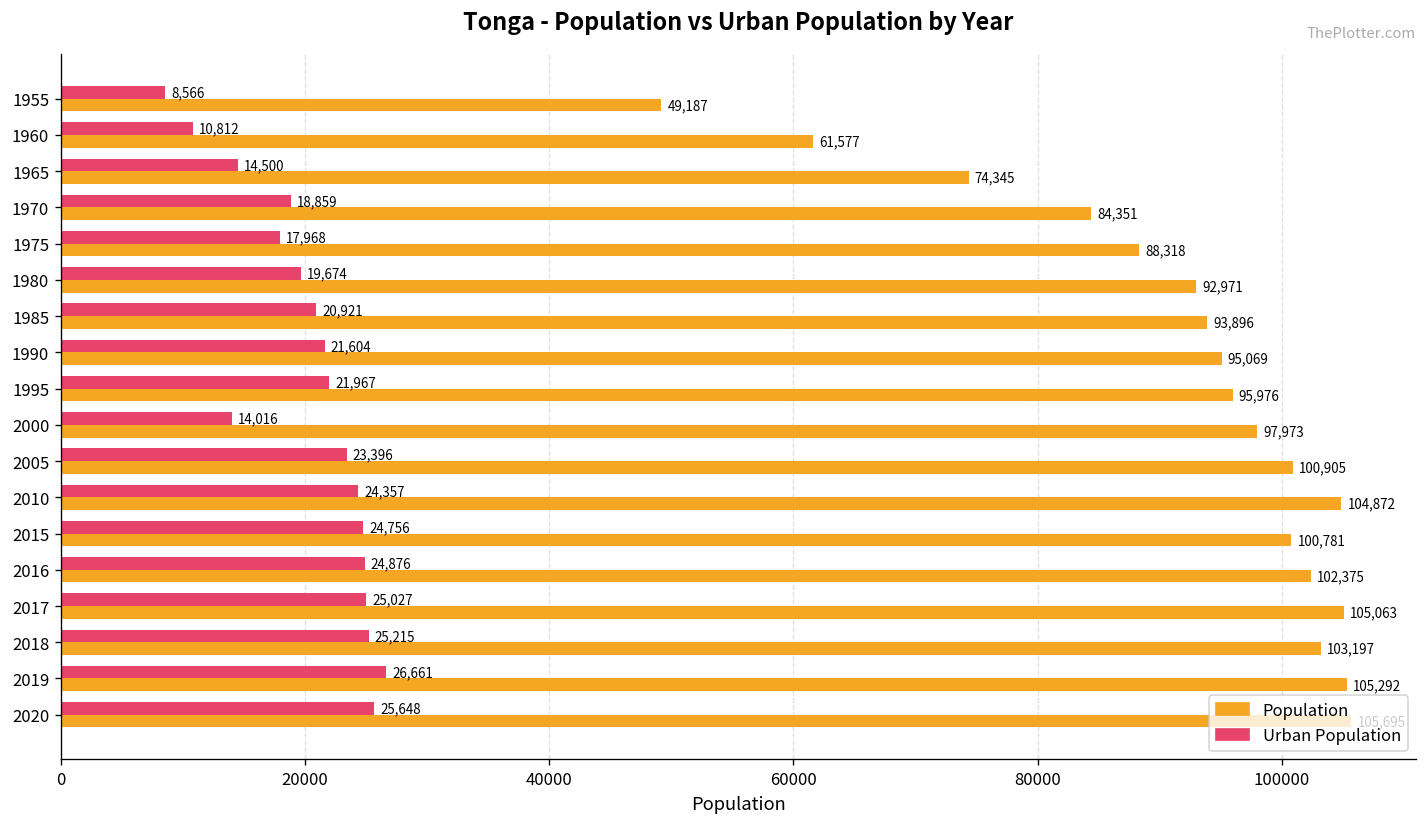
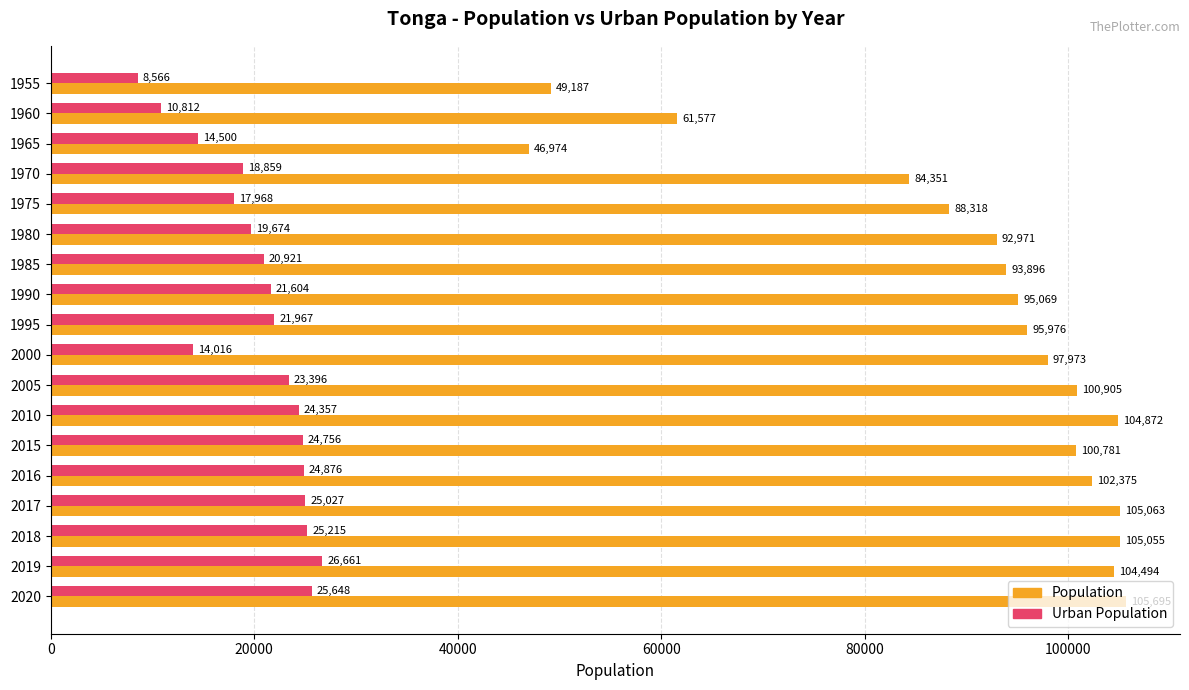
  {
    "Population": {
      "1955": "49,187",
      "1960": "61,577",
-     "1965": "74,345",
+     "1965": "46,974",
      "1970": "84,351",
      "1975": "88,318",
      "1980": "92,971",
      "1985": "93,896",
      "1990": "95,069",
      "1995": "95,976",
      "2000": "97,973",
      "2005": "100,905",
      "2010": "104,872",
      "2015": "100,781",
      "2016": "102,375",
      "2017": "105,063",
-     "2018": "103,197",
-     "2019": "105,292"
+     "2018": "105,055",
+     "2019": "104,494"
    },
    "Urban Population": {
      "1955": "8,566",
      "1960": "10,812",
      "1965": "14,500",
      "1970": "18,859",
      "1975": "17,968",
      "1980": "19,674",
      "1985": "20,921",
      "1990": "21,604",
      "1995": "21,967",
      "2000": "14,016",
      "2005": "23,396",
      "2010": "24,357",
      "2015": "24,756",
      "2016": "24,876",
      "2017": "25,027",
      "2018": "25,215",
      "2019": "26,661",
      "2020": "25,648"
    }
  }
